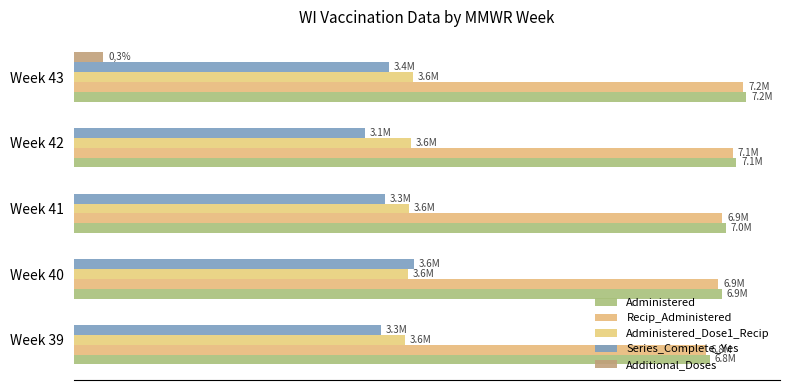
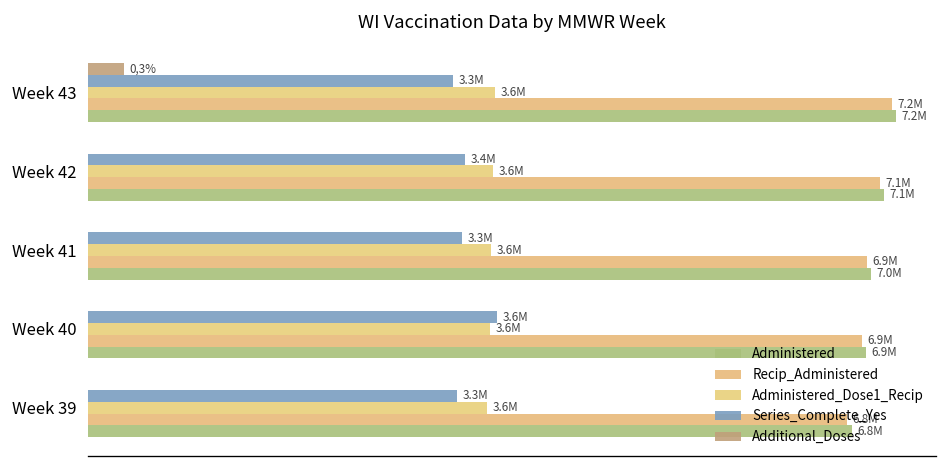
  {
    "Series_Complete_Yes": {
-     "Week 43": "3.4M",
-     "Week 42": "3.1M",
+     "Week 43": "3.3M",
+     "Week 42": "3.4M",
      "Week 41": "3.3M",
      "Week 40": "3.6M",
      "Week 39": "3.3M"
    }
  }
